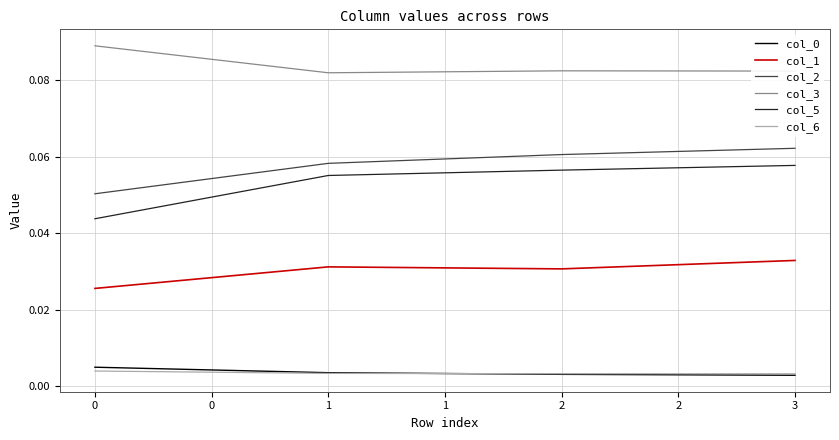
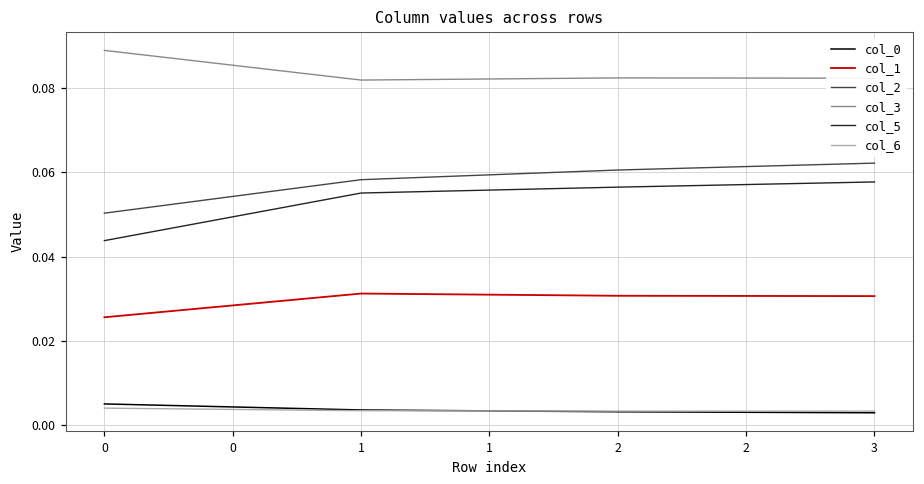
  {
    "col_1": {
      "0": 0.026,
      "1": 0.031,
      "2": 0.031,
-     "3": 0.033
+     "3": 0.031
    }
  }
